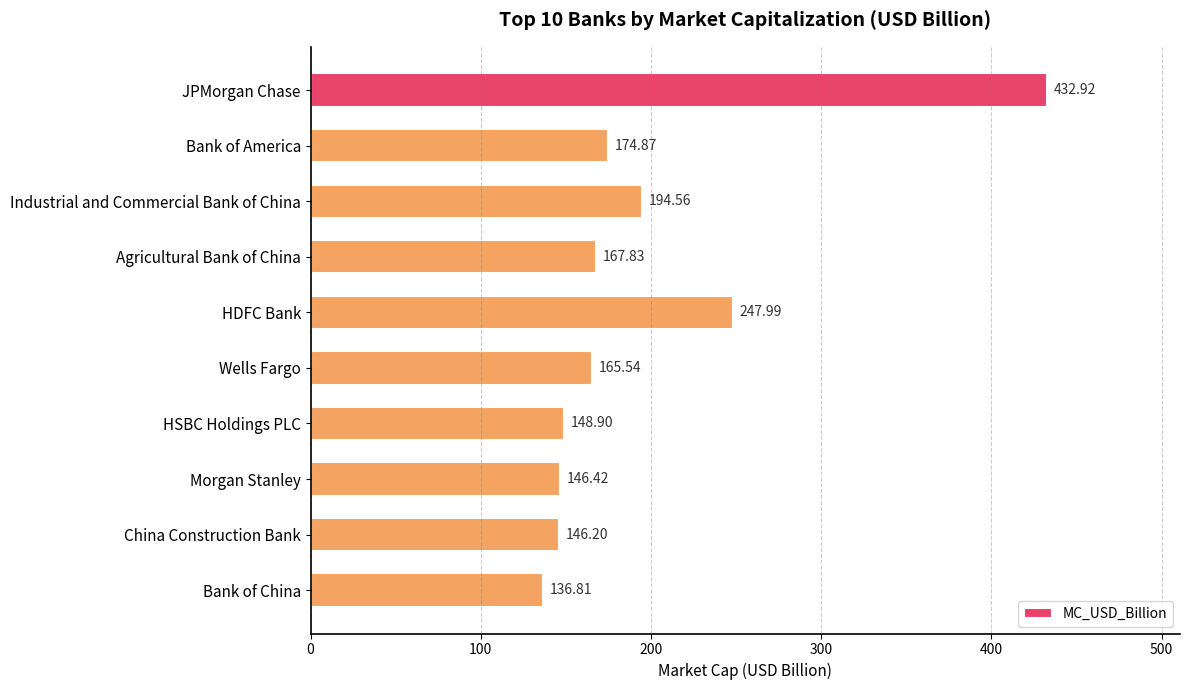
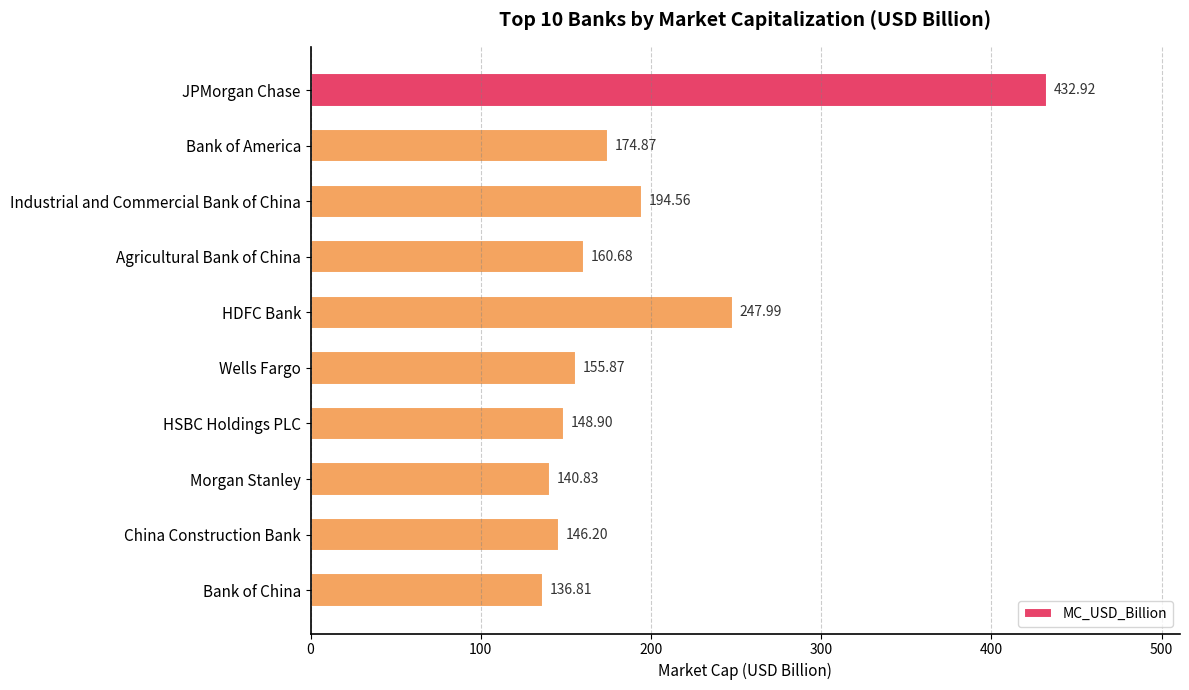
  {
    "JPMorgan Chase": 432.92,
    "Bank of America": 174.87,
    "Industrial and Commercial Bank of China": 194.56,
-   "Agricultural Bank of China": 167.83,
+   "Agricultural Bank of China": 160.68,
    "HDFC Bank": 247.99,
-   "Wells Fargo": 165.54,
+   "Wells Fargo": 155.87,
    "HSBC Holdings PLC": 148.90,
-   "Morgan Stanley": 146.42,
+   "Morgan Stanley": 140.83,
    "China Construction Bank": 146.20,
    "Bank of China": 136.81
  }
